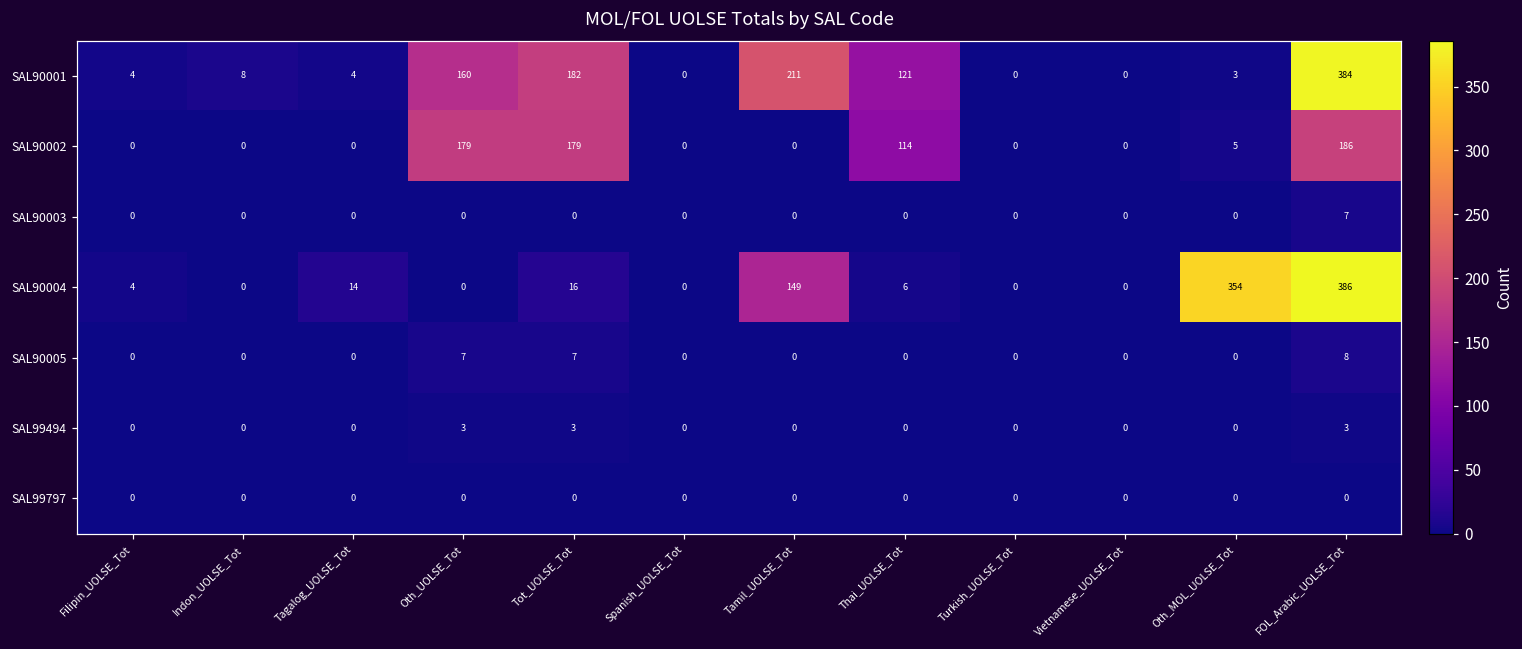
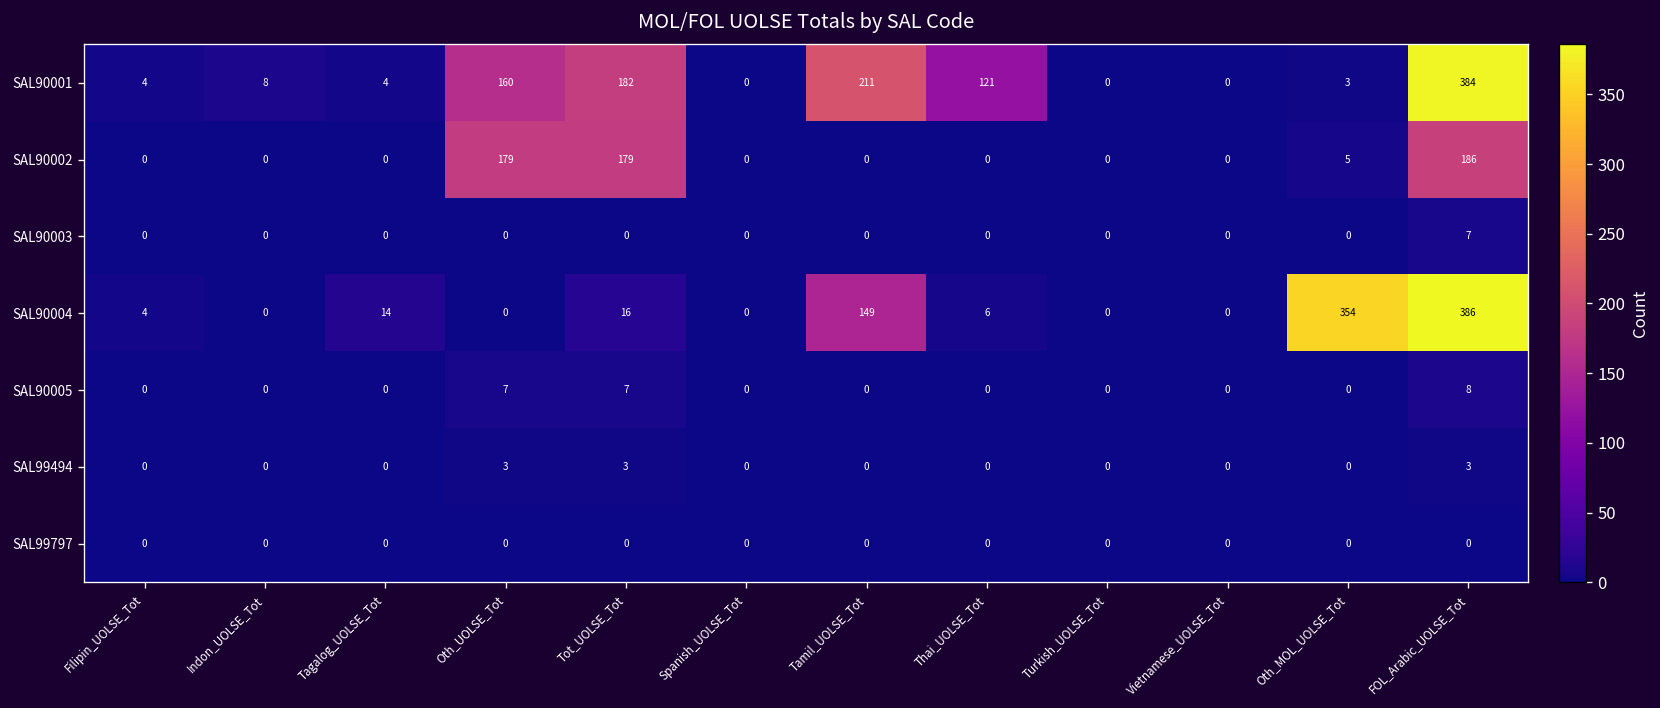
  {
    "SAL90001": {
      "Filipin_UOLSE_Tot": 4,
      "Indon_UOLSE_Tot": 8,
      "Tagalog_UOLSE_Tot": 4,
      "Oth_UOLSE_Tot": 160,
      "Tot_UOLSE_Tot": 182,
      "Spanish_UOLSE_Tot": 0,
      "Tamil_UOLSE_Tot": 211,
      "Thai_UOLSE_Tot": 121,
      "Turkish_UOLSE_Tot": 0,
      "Vietnamese_UOLSE_Tot": 0,
      "Oth_MOL_UOLSE_Tot": 3,
      "FOL_Arabic_UOLSE_Tot": 384
    },
    "SAL90002": {
      "Filipin_UOLSE_Tot": 0,
      "Indon_UOLSE_Tot": 0,
      "Tagalog_UOLSE_Tot": 0,
      "Oth_UOLSE_Tot": 179,
      "Tot_UOLSE_Tot": 179,
      "Spanish_UOLSE_Tot": 0,
      "Tamil_UOLSE_Tot": 0,
-     "Thai_UOLSE_Tot": 114,
+     "Thai_UOLSE_Tot": 0,
      "Turkish_UOLSE_Tot": 0,
      "Vietnamese_UOLSE_Tot": 0,
      "Oth_MOL_UOLSE_Tot": 5,
      "FOL_Arabic_UOLSE_Tot": 186
    },
    "SAL90003": {
      "Filipin_UOLSE_Tot": 0,
      "Indon_UOLSE_Tot": 0,
      "Tagalog_UOLSE_Tot": 0,
      "Oth_UOLSE_Tot": 0,
      "Tot_UOLSE_Tot": 0,
      "Spanish_UOLSE_Tot": 0,
      "Tamil_UOLSE_Tot": 0,
      "Thai_UOLSE_Tot": 0,
      "Turkish_UOLSE_Tot": 0,
      "Vietnamese_UOLSE_Tot": 0,
      "Oth_MOL_UOLSE_Tot": 0,
      "FOL_Arabic_UOLSE_Tot": 7
    },
    "SAL90004": {
      "Filipin_UOLSE_Tot": 4,
      "Indon_UOLSE_Tot": 0,
      "Tagalog_UOLSE_Tot": 14,
      "Oth_UOLSE_Tot": 0,
      "Tot_UOLSE_Tot": 16,
      "Spanish_UOLSE_Tot": 0,
      "Tamil_UOLSE_Tot": 149,
      "Thai_UOLSE_Tot": 6,
      "Turkish_UOLSE_Tot": 0,
      "Vietnamese_UOLSE_Tot": 0,
      "Oth_MOL_UOLSE_Tot": 354,
      "FOL_Arabic_UOLSE_Tot": 386
    },
    "SAL90005": {
      "Filipin_UOLSE_Tot": 0,
      "Indon_UOLSE_Tot": 0,
      "Tagalog_UOLSE_Tot": 0,
      "Oth_UOLSE_Tot": 7,
      "Tot_UOLSE_Tot": 7,
      "Spanish_UOLSE_Tot": 0,
      "Tamil_UOLSE_Tot": 0,
      "Thai_UOLSE_Tot": 0,
      "Turkish_UOLSE_Tot": 0,
      "Vietnamese_UOLSE_Tot": 0,
      "Oth_MOL_UOLSE_Tot": 0,
      "FOL_Arabic_UOLSE_Tot": 8
    },
    "SAL99494": {
      "Filipin_UOLSE_Tot": 0,
      "Indon_UOLSE_Tot": 0,
      "Tagalog_UOLSE_Tot": 0,
      "Oth_UOLSE_Tot": 3,
      "Tot_UOLSE_Tot": 3,
      "Spanish_UOLSE_Tot": 0,
      "Tamil_UOLSE_Tot": 0,
      "Thai_UOLSE_Tot": 0,
      "Turkish_UOLSE_Tot": 0,
      "Vietnamese_UOLSE_Tot": 0,
      "Oth_MOL_UOLSE_Tot": 0,
      "FOL_Arabic_UOLSE_Tot": 3
    },
    "SAL99797": {
      "Filipin_UOLSE_Tot": 0,
      "Indon_UOLSE_Tot": 0,
      "Tagalog_UOLSE_Tot": 0,
      "Oth_UOLSE_Tot": 0,
      "Tot_UOLSE_Tot": 0,
      "Spanish_UOLSE_Tot": 0,
      "Tamil_UOLSE_Tot": 0,
      "Thai_UOLSE_Tot": 0,
      "Turkish_UOLSE_Tot": 0,
      "Vietnamese_UOLSE_Tot": 0,
      "Oth_MOL_UOLSE_Tot": 0,
      "FOL_Arabic_UOLSE_Tot": 0
    }
  }
